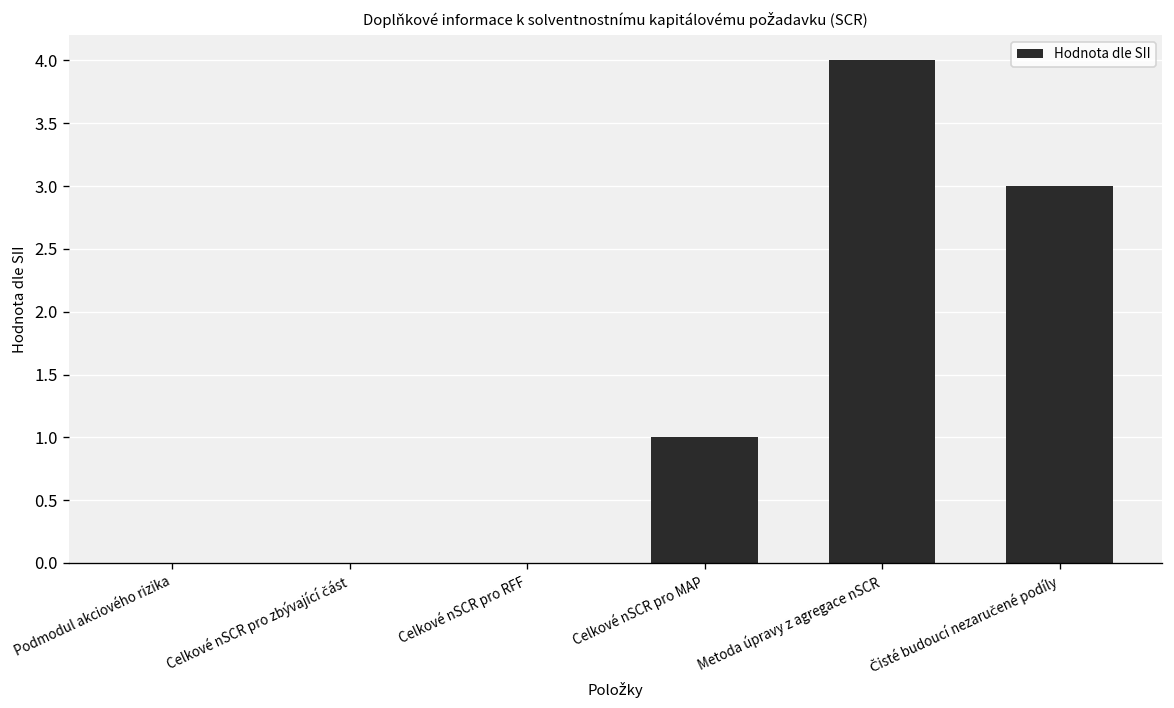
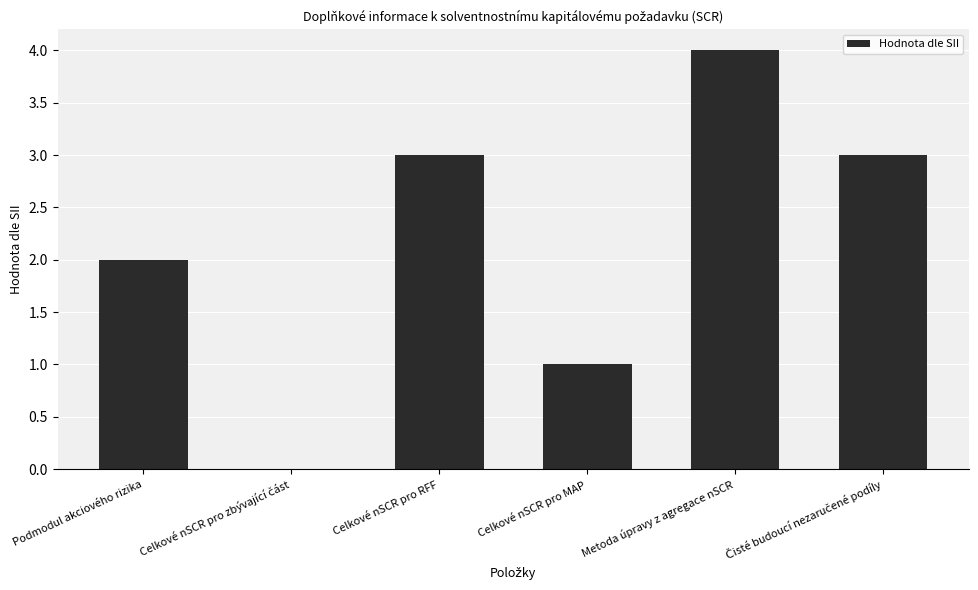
  {
-   "Podmodul akciového rizika": 0,
+   "Podmodul akciového rizika": 2,
    "Celkové nSCR pro zbývající část": 0,
-   "Celkové nSCR pro RFF": 0,
+   "Celkové nSCR pro RFF": 3,
    "Celkové nSCR pro MAP": 1,
    "Metoda úpravy z agregace nSCR": 4,
    "Čisté budoucí nezaručené podíly": 3
  }
